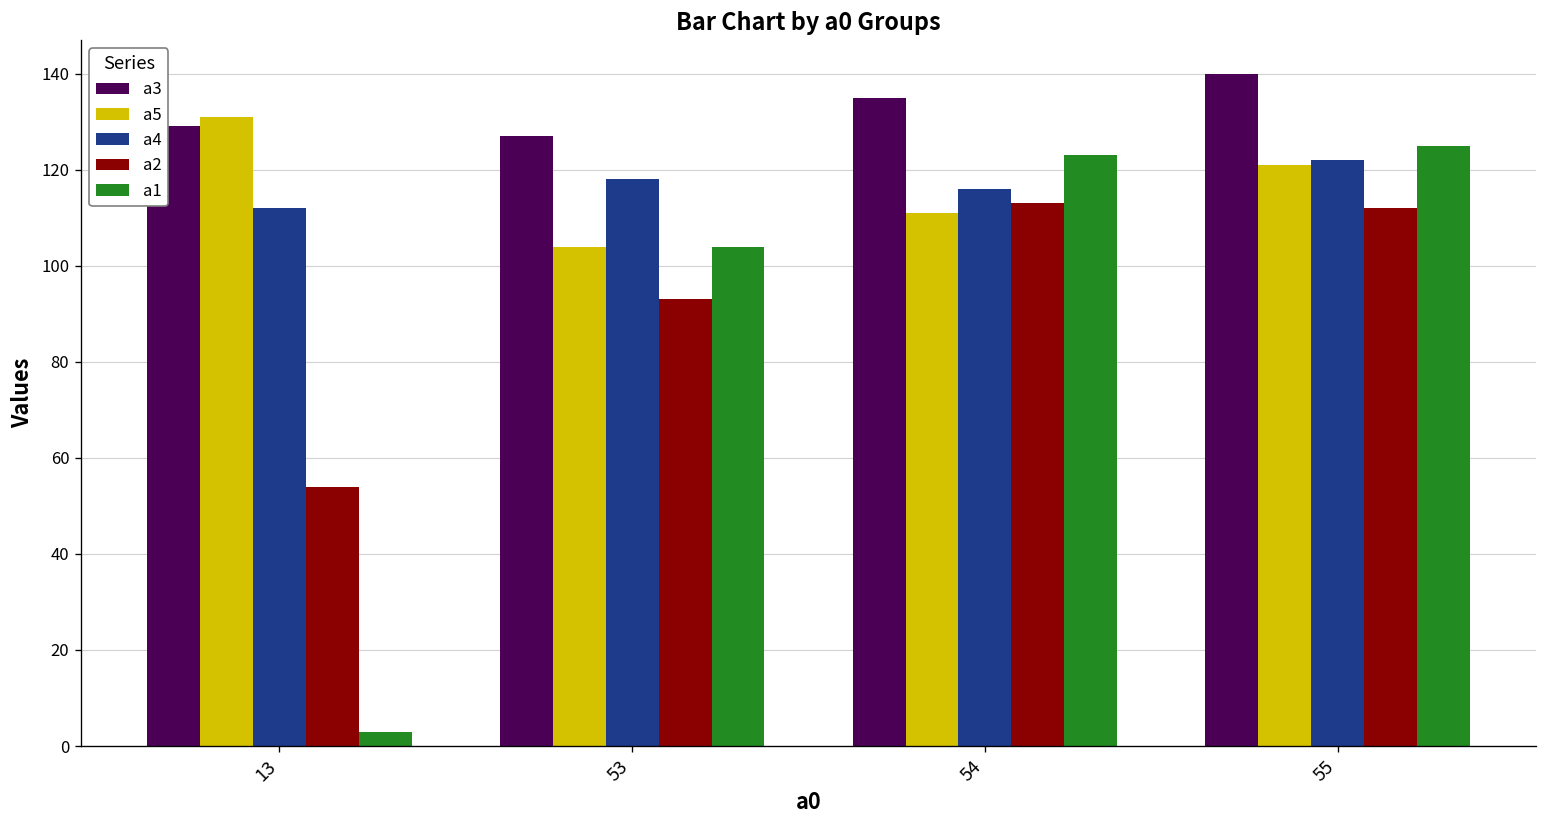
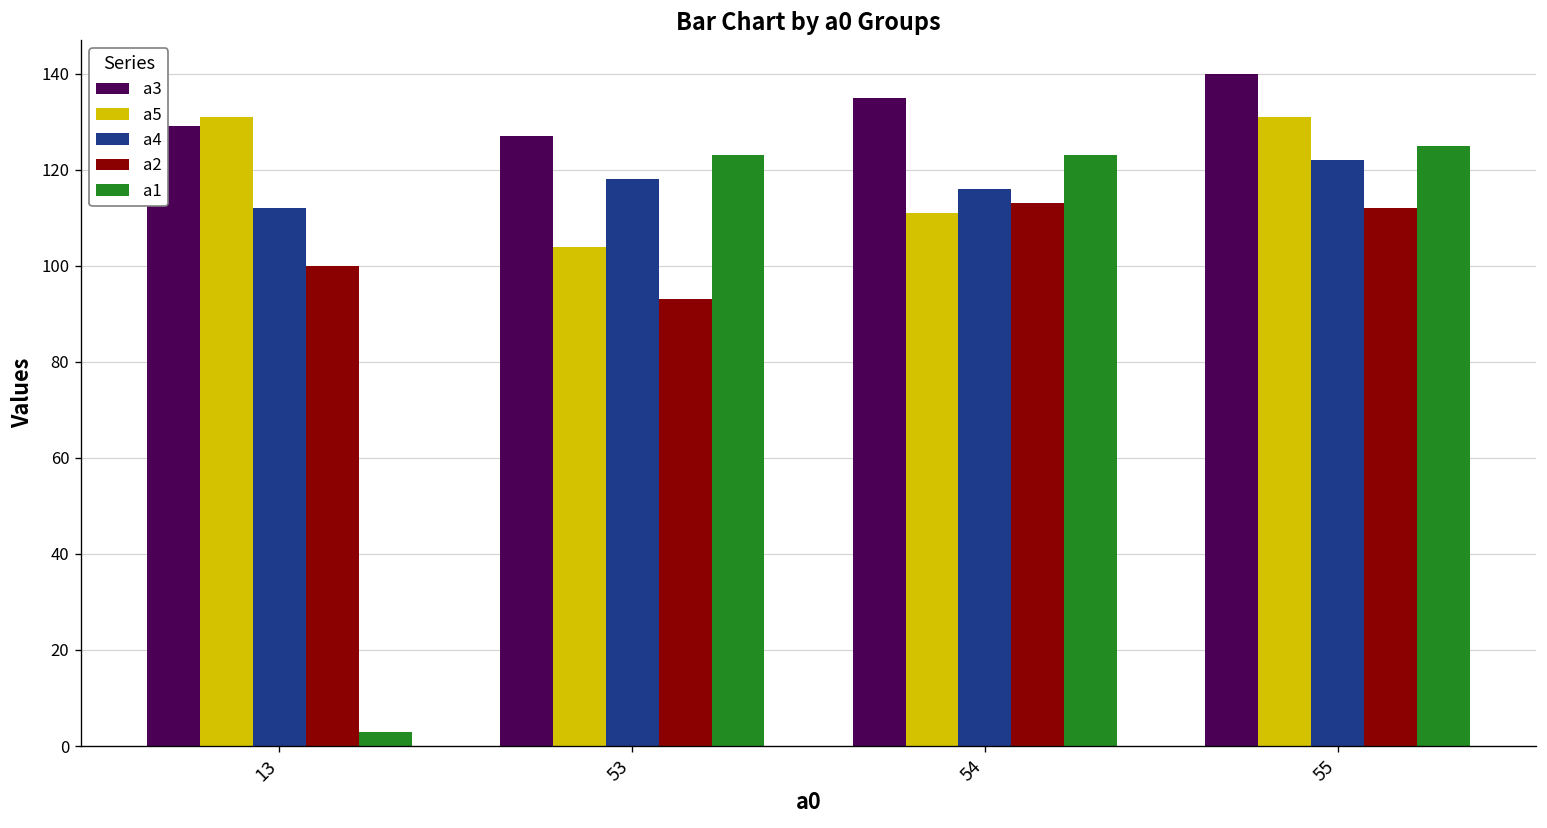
  {
    "a3": {
      "13": 129,
      "53": 127,
      "54": 135,
      "55": 140
    },
    "a5": {
      "13": 131,
      "53": 104,
      "54": 111,
-     "55": 121
+     "55": 131
    },
    "a4": {
      "13": 112,
      "53": 118,
      "54": 116,
      "55": 122
    },
    "a2": {
-     "13": 54,
+     "13": 100,
      "53": 93,
      "54": 113,
      "55": 112
    },
    "a1": {
      "13": 3,
-     "53": 104,
+     "53": 123,
      "54": 123,
      "55": 125
    }
  }
